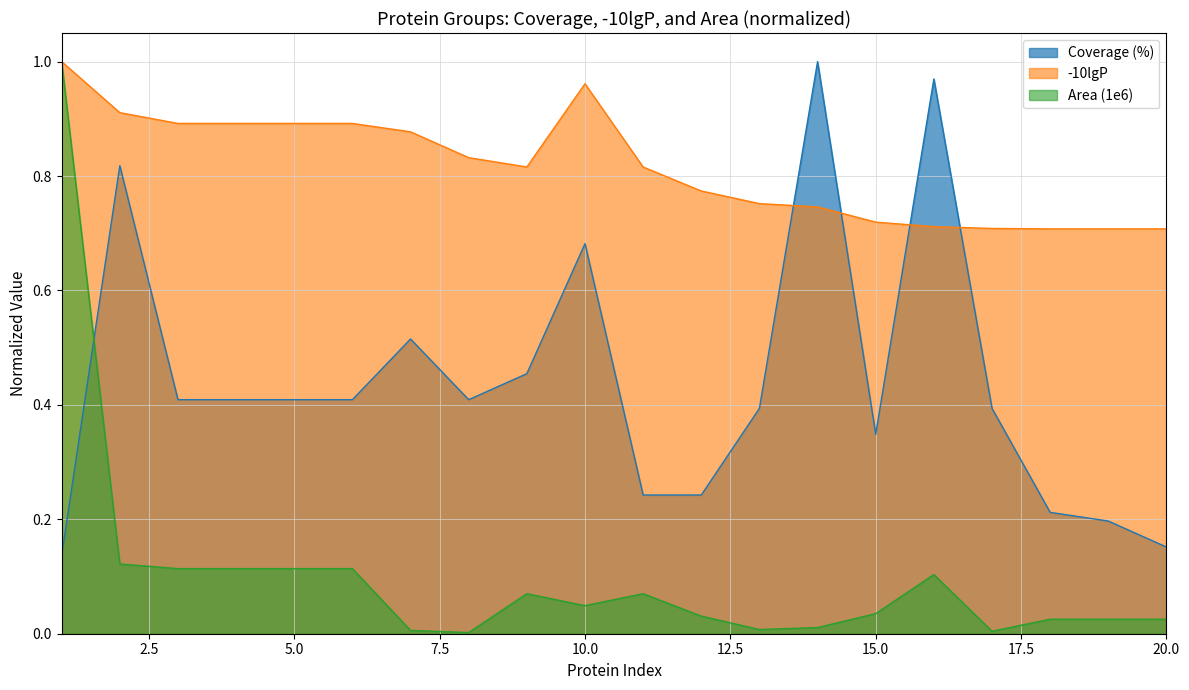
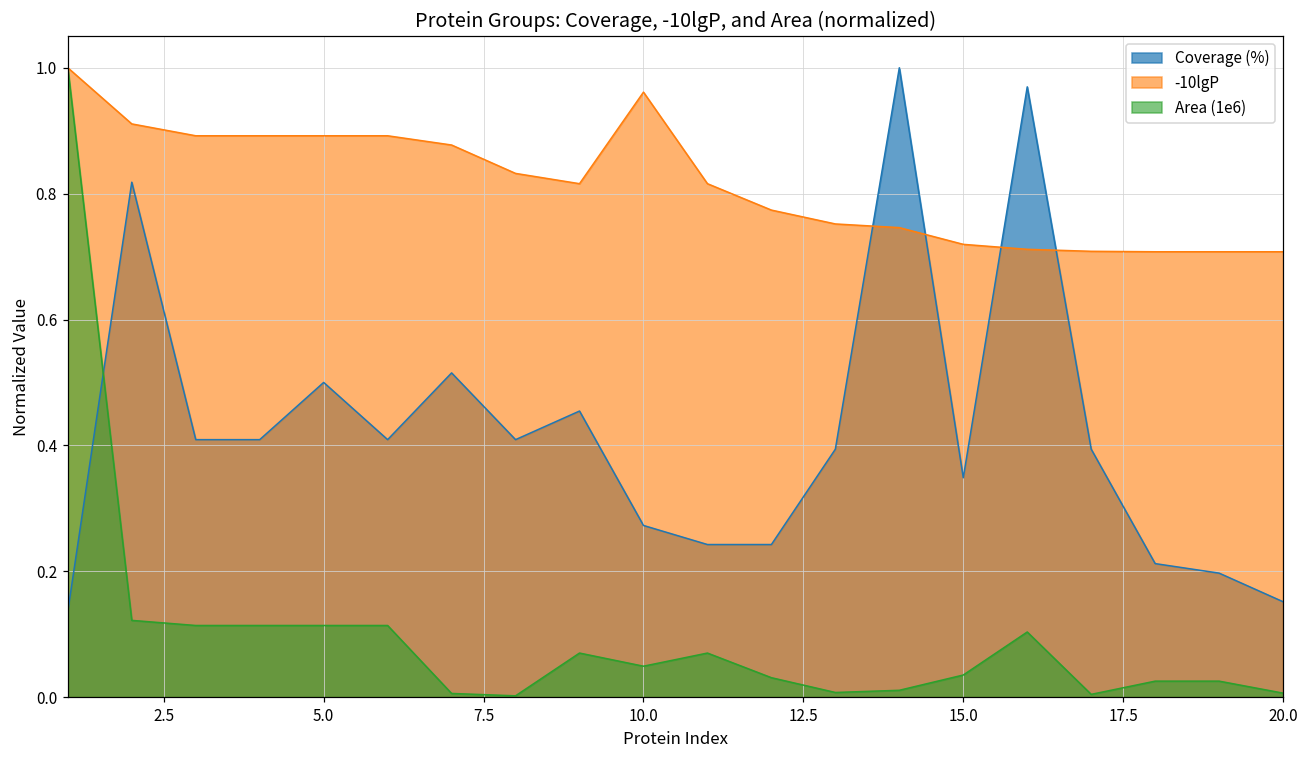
  {
    "Coverage (%)": {
-     "5.0": 0.41,
-     "10.0": 0.68,
+     "5.0": 0.50,
+     "10.0": 0.27,
      "15.0": 0.35,
      "20.0": 0.15
    },
    "-10lgP": {
      "5.0": 0.89,
      "10.0": 0.96,
      "15.0": 0.72,
      "20.0": 0.71
    },
    "Area (1e6)": {
      "5.0": 0.11,
      "10.0": 0.05,
      "15.0": 0.04,
-     "20.0": 0.03
+     "20.0": 0.01
    }
  }
